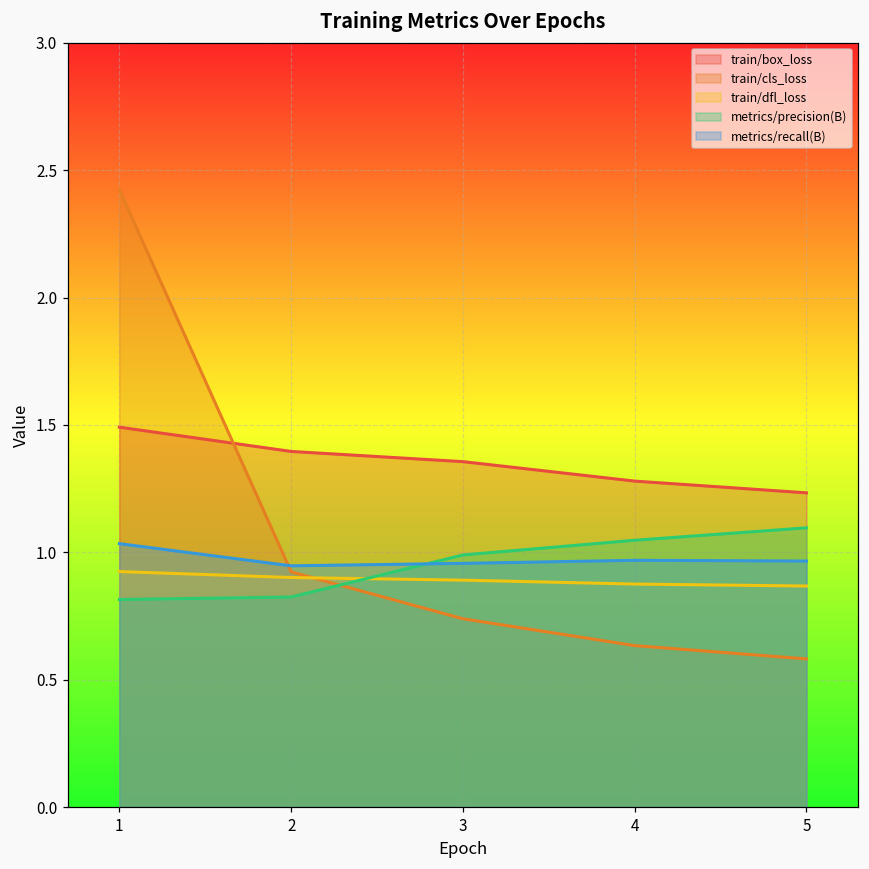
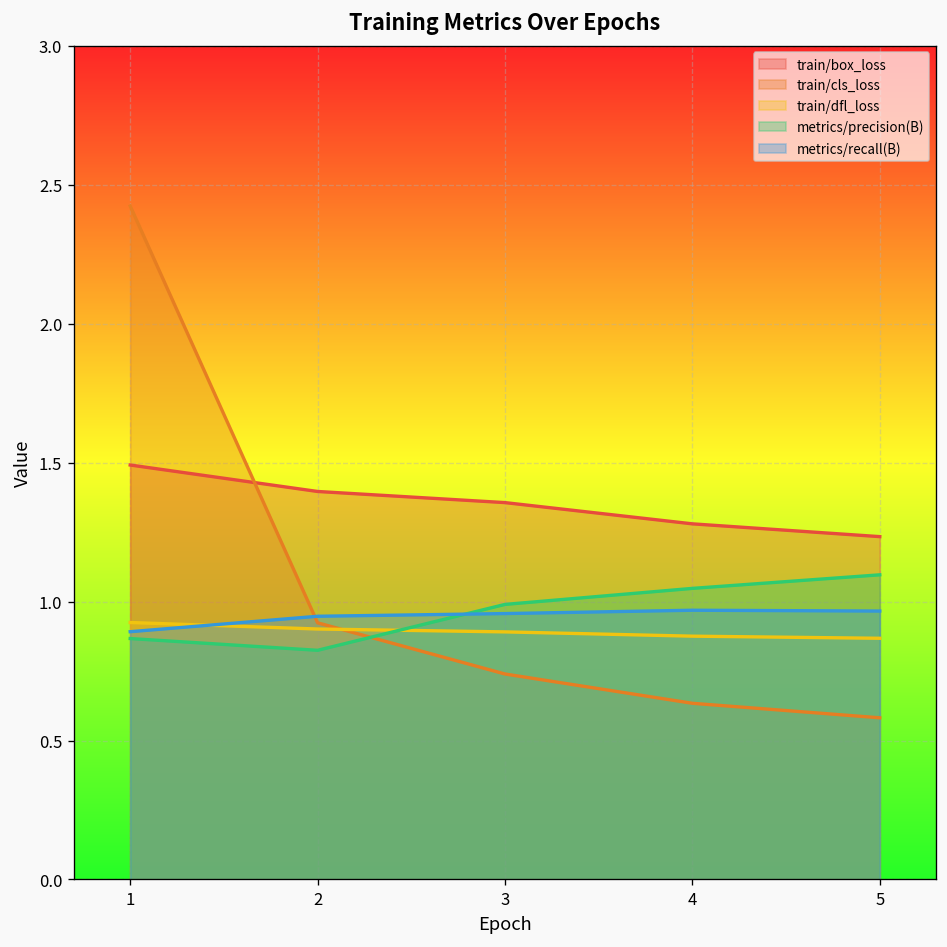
  {
    "metrics/precision(B)": {
-     "1": 0.81,
+     "1": 0.87,
      "2": 0.82,
      "3": 0.99,
      "4": 1.05,
      "5": 1.10
    },
    "metrics/recall(B)": {
-     "1": 1.03,
+     "1": 0.89,
      "2": 0.95,
      "3": 0.96,
      "4": 0.97,
      "5": 0.97
    }
  }
